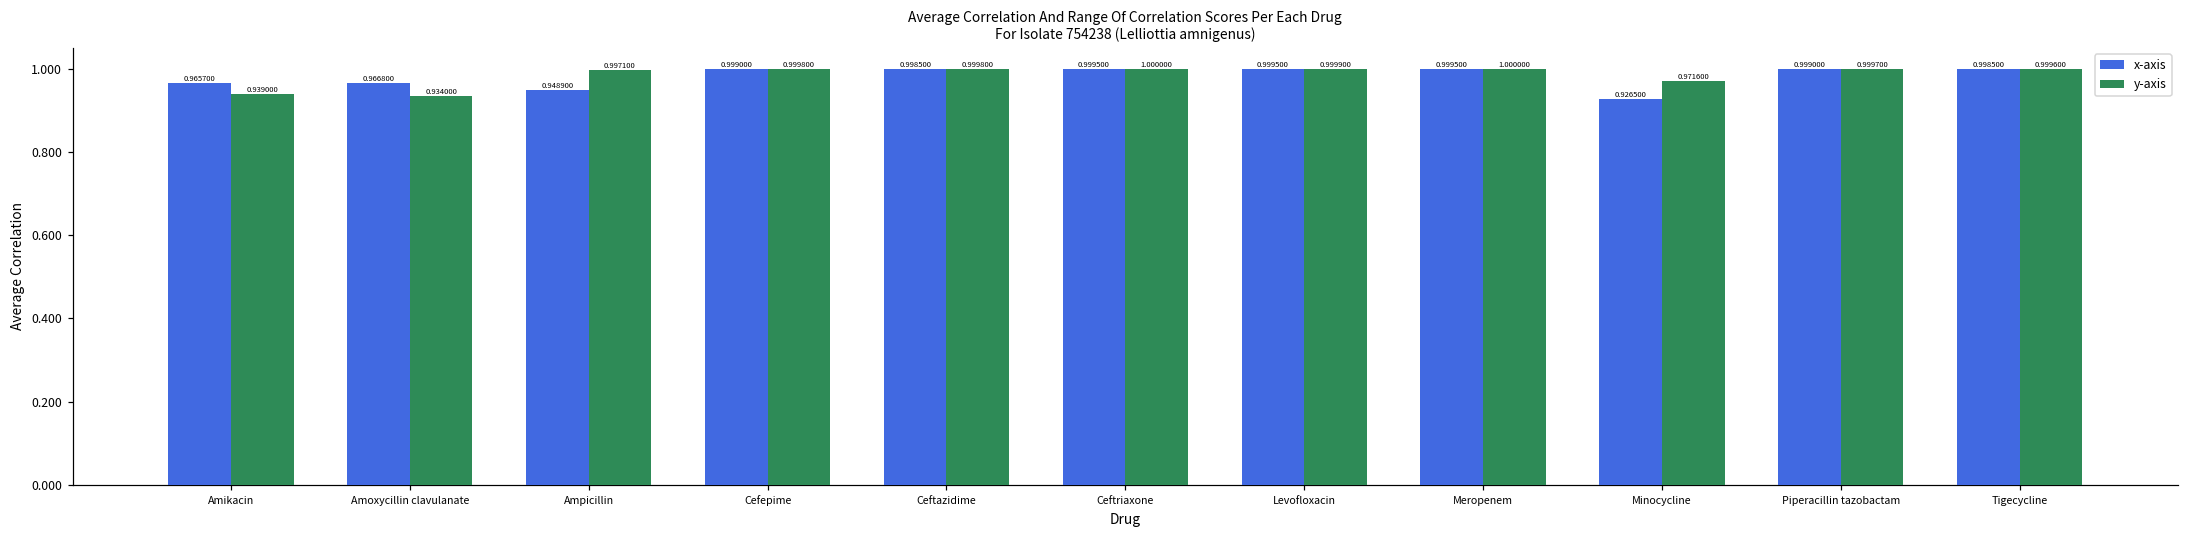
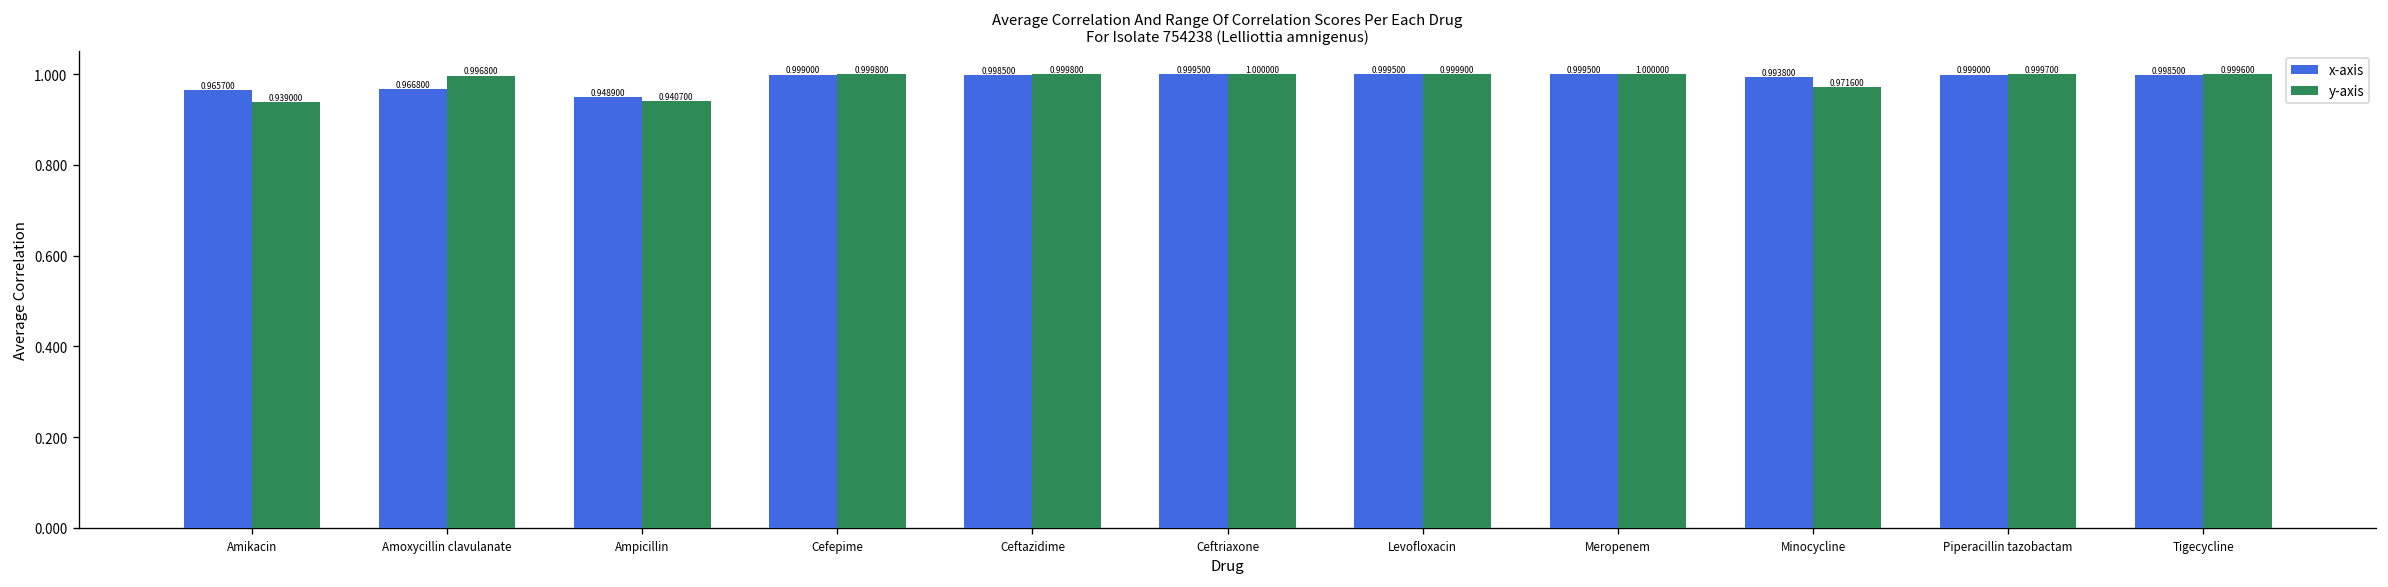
  {
    "x-axis": {
      "Amikacin": 0.965700,
      "Amoxycillin clavulanate": 0.966800,
      "Ampicillin": 0.948900,
      "Cefepime": 0.999000,
      "Ceftazidime": 0.998500,
      "Ceftriaxone": 0.999500,
      "Levofloxacin": 0.999500,
      "Meropenem": 0.999500,
-     "Minocycline": 0.926500,
+     "Minocycline": 0.993800,
      "Piperacillin tazobactam": 0.999000,
      "Tigecycline": 0.998500
    },
    "y-axis": {
      "Amikacin": 0.939000,
-     "Amoxycillin clavulanate": 0.934000,
-     "Ampicillin": 0.997100,
+     "Amoxycillin clavulanate": 0.996800,
+     "Ampicillin": 0.940700,
      "Cefepime": 0.999800,
      "Ceftazidime": 0.999800,
      "Ceftriaxone": 1.000000,
      "Levofloxacin": 0.999900,
      "Meropenem": 1.000000,
      "Minocycline": 0.971600,
      "Piperacillin tazobactam": 0.999700,
      "Tigecycline": 0.999600
    }
  }
